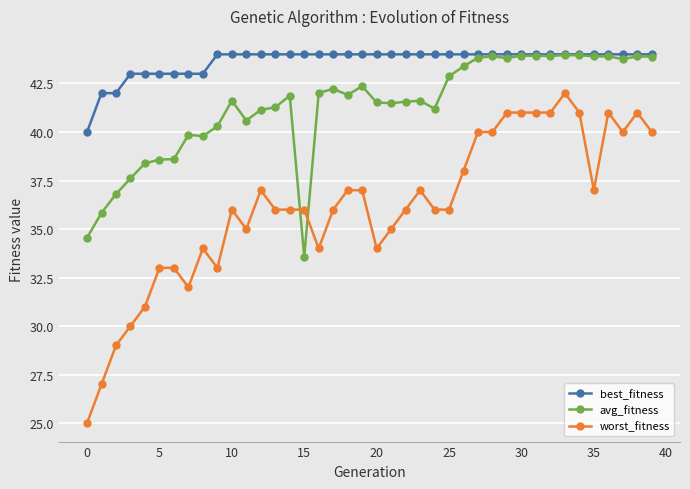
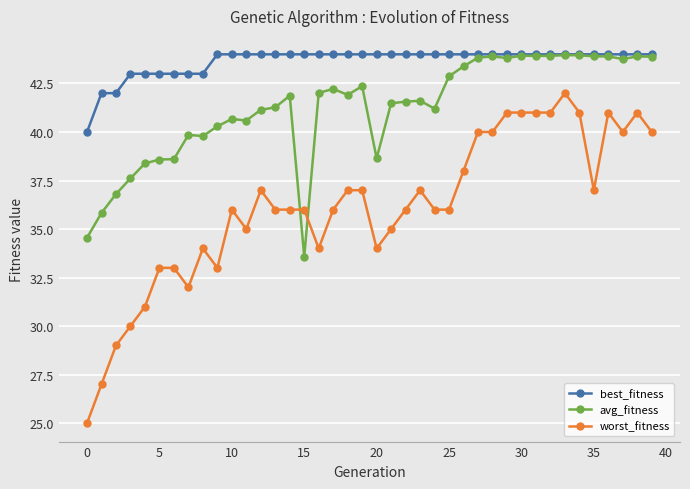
  {
    "best_fitness": {
      "0": 40.0,
      "5": 43.0,
      "10": 44.0,
      "15": 44.0,
      "20": 44.0,
      "25": 44.0
    },
    "avg_fitness": {
      "0": 34.6,
      "5": 38.6,
-     "10": 41.6,
+     "10": 40.7,
      "15": 33.6,
-     "20": 41.5,
+     "20": 38.6,
      "25": 42.9
    },
    "worst_fitness": {
      "0": 25.0,
      "5": 33.0,
      "10": 36.0,
      "15": 36.0,
      "20": 34.0,
      "25": 36.0,
      "30": 41.0,
      "35": 37.0
    }
  }
